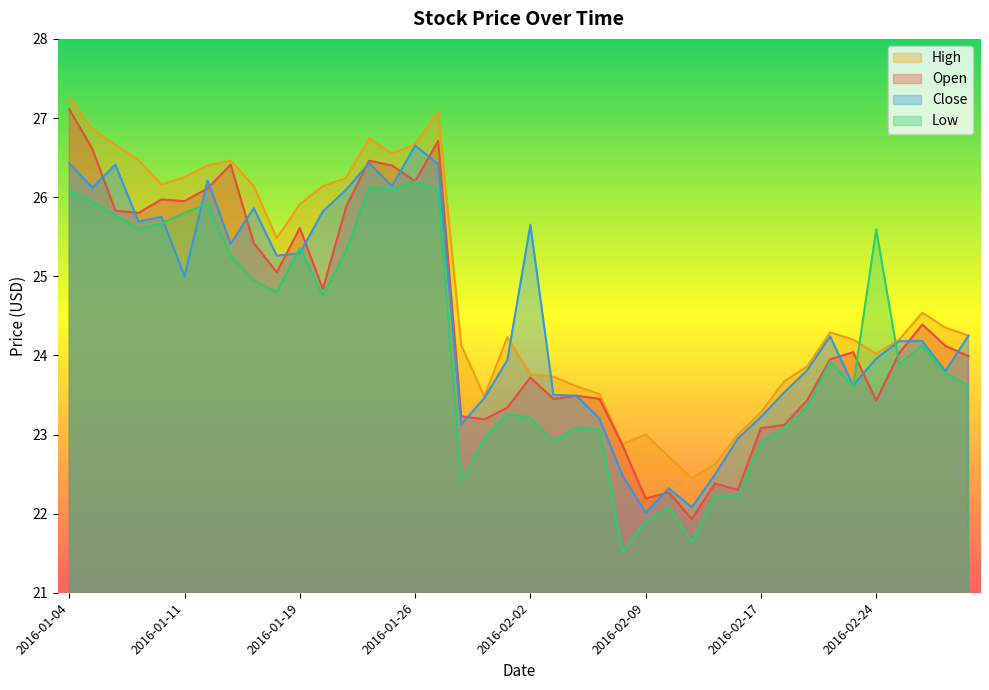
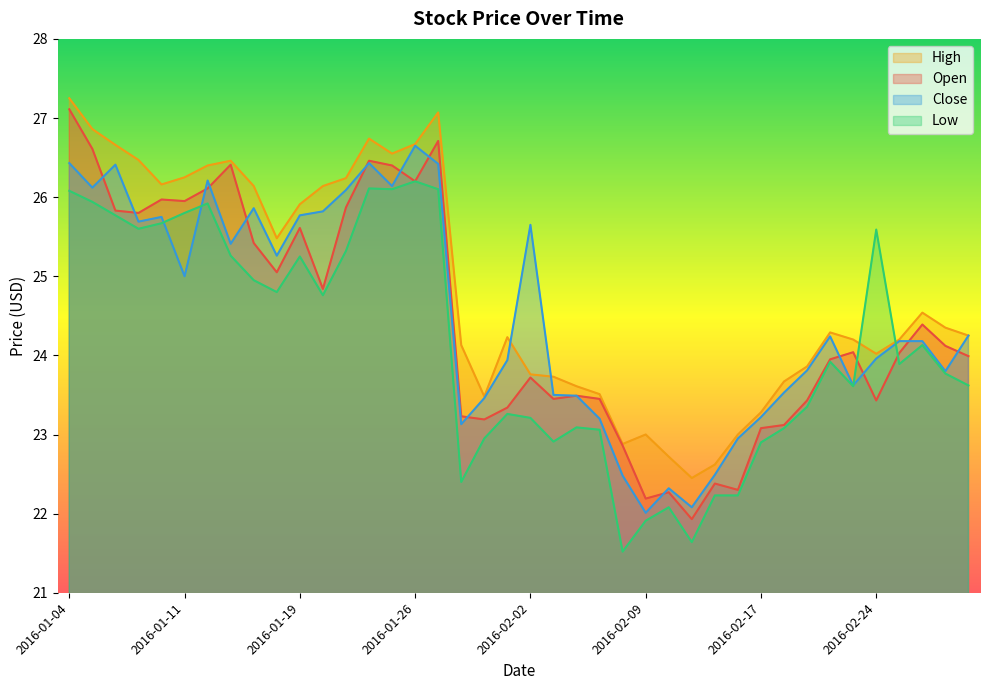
  {
    "Close": {
      "2016-01-04": 26.4,
      "2016-01-11": 25.0,
-     "2016-01-19": 25.3,
+     "2016-01-19": 25.8,
      "2016-02-02": 25.7,
      "2016-02-09": 22.0,
      "2016-02-17": 23.2,
      "2016-02-24": 24.0
    },
    "Low": {
      "2016-01-04": 26.1,
      "2016-01-11": 25.8,
-     "2016-01-19": 25.4,
+     "2016-01-19": 25.3,
      "2016-02-02": 23.2,
      "2016-02-09": 21.9,
      "2016-02-17": 22.9,
      "2016-02-24": 25.6
    }
  }
